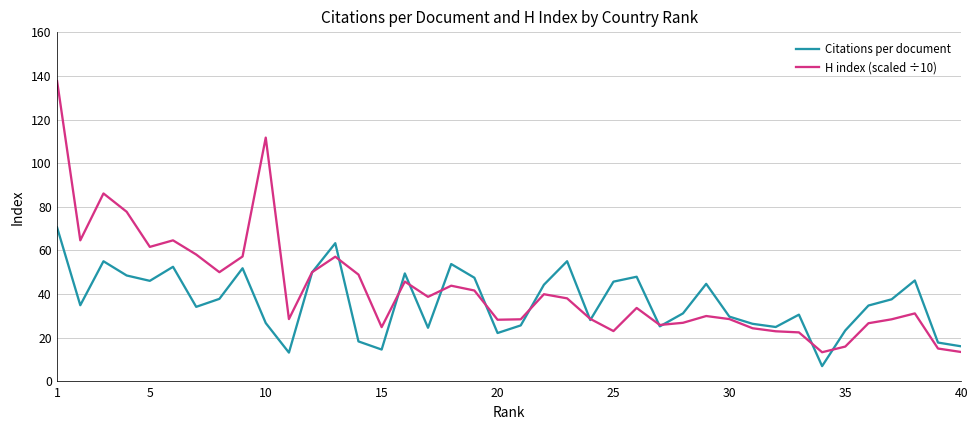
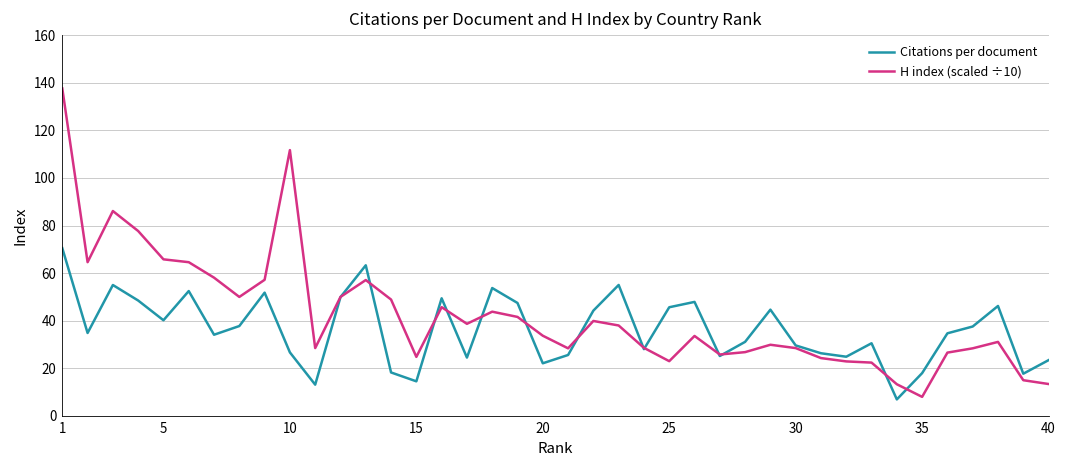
  {
    "Citations per document": {
      "1": 70,
-     "5": 46,
+     "5": 40,
      "10": 27,
      "15": 15,
      "20": 22,
      "25": 46,
-     "35": 23,
-     "40": 16
+     "35": 18,
+     "40": 23
    },
    "H index (scaled ÷10)": {
      "1": 138,
-     "5": 62,
+     "5": 66,
      "10": 112,
      "15": 25,
-     "20": 28,
+     "20": 34,
      "25": 23,
-     "35": 16,
+     "35": 8,
      "40": 13
    }
  }
